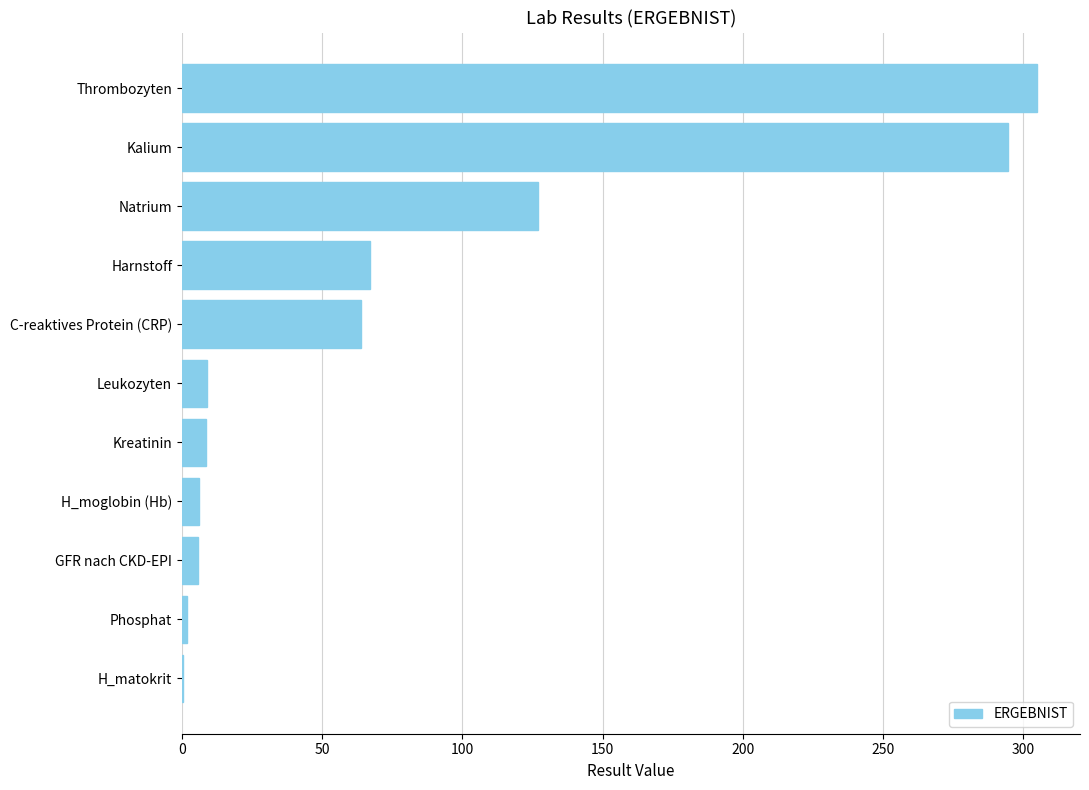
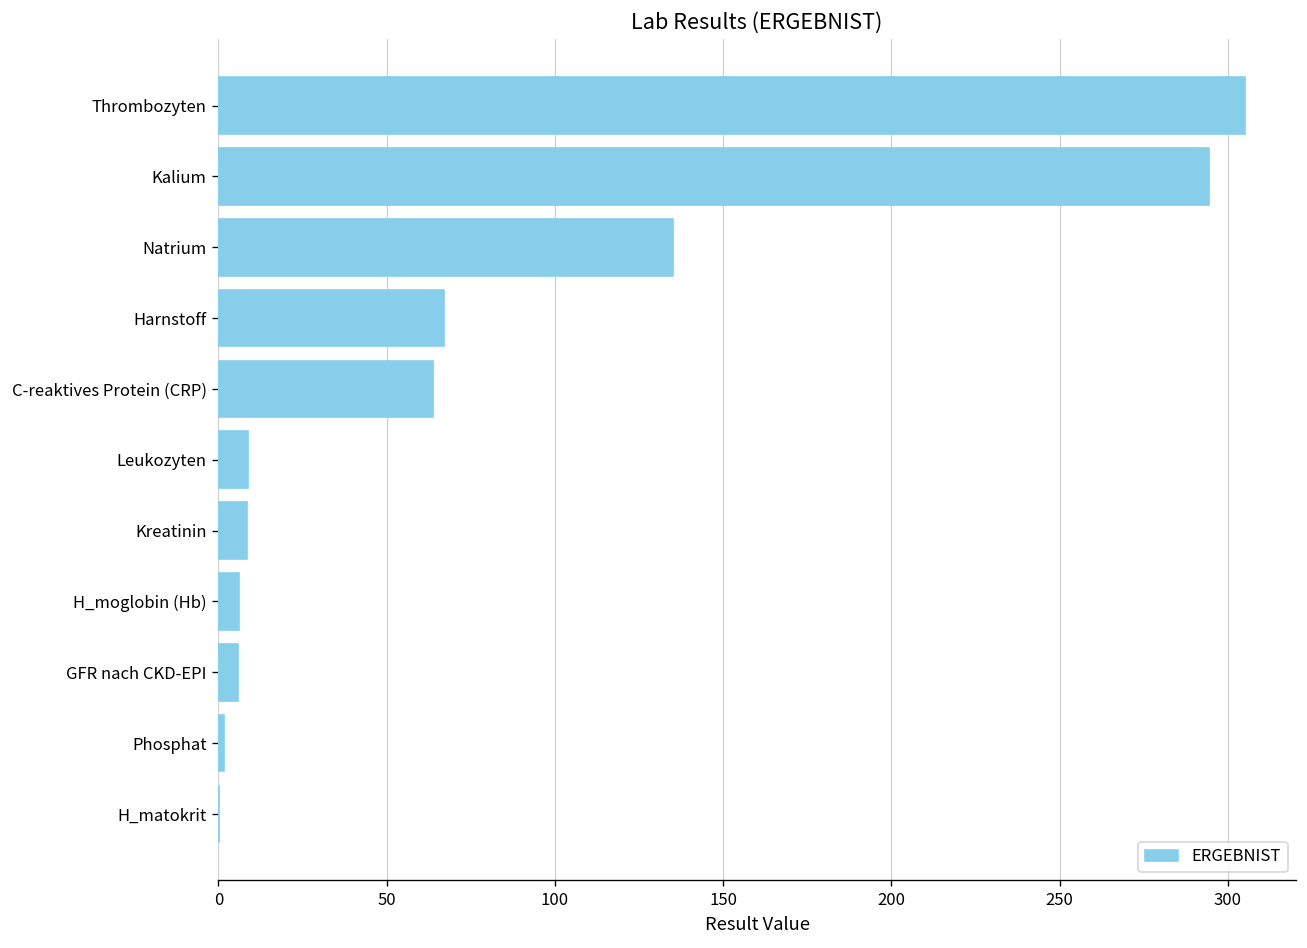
  {
    "Thrombozyten": 305,
    "Kalium": 295,
-   "Natrium": 127,
+   "Natrium": 135,
    "Harnstoff": 67,
    "C-reaktives Protein (CRP)": 64,
    "Leukozyten": 9,
    "Kreatinin": 8,
    "H_moglobin (Hb)": 6,
    "GFR nach CKD-EPI": 6,
    "Phosphat": 2
  }
